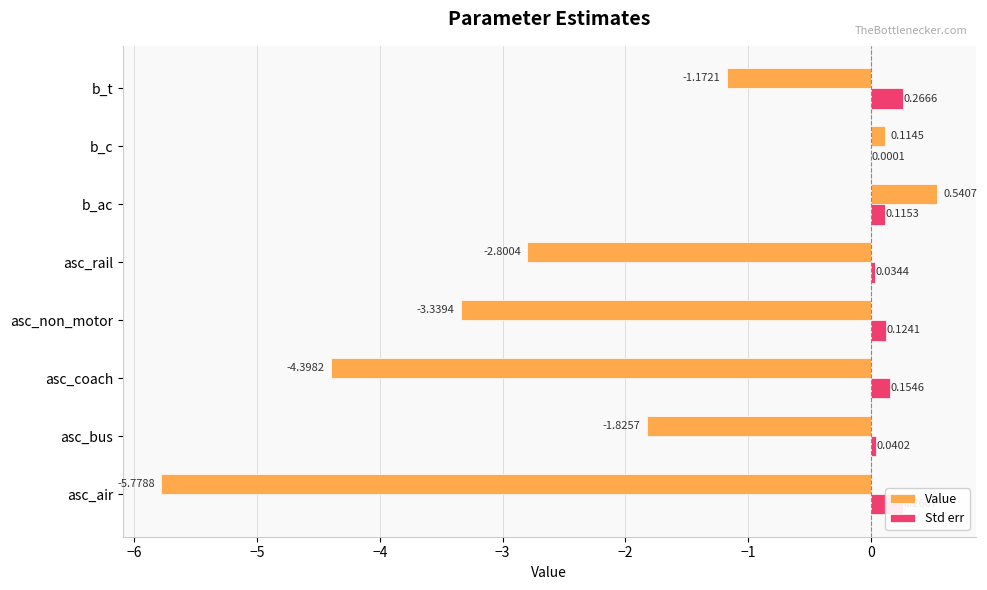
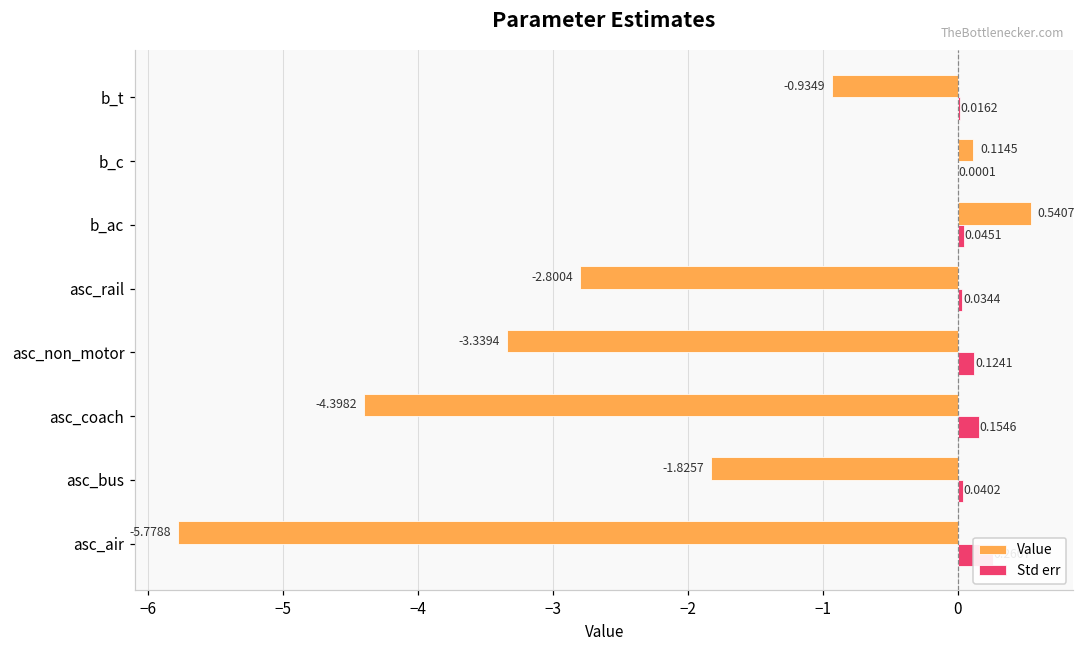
  {
    "Value": {
-     "b_t": -1.1721,
+     "b_t": -0.9349,
      "b_c": 0.1145,
      "b_ac": 0.5407,
      "asc_rail": -2.8004,
      "asc_non_motor": -3.3394,
      "asc_coach": -4.3982,
      "asc_bus": -1.8257,
      "asc_air": -5.7788
    },
    "Std err": {
-     "b_t": 0.2666,
+     "b_t": 0.0162,
      "b_c": 0.0001,
-     "b_ac": 0.1153,
+     "b_ac": 0.0451,
      "asc_rail": 0.0344,
      "asc_non_motor": 0.1241,
      "asc_coach": 0.1546,
      "asc_bus": 0.0402
    }
  }
